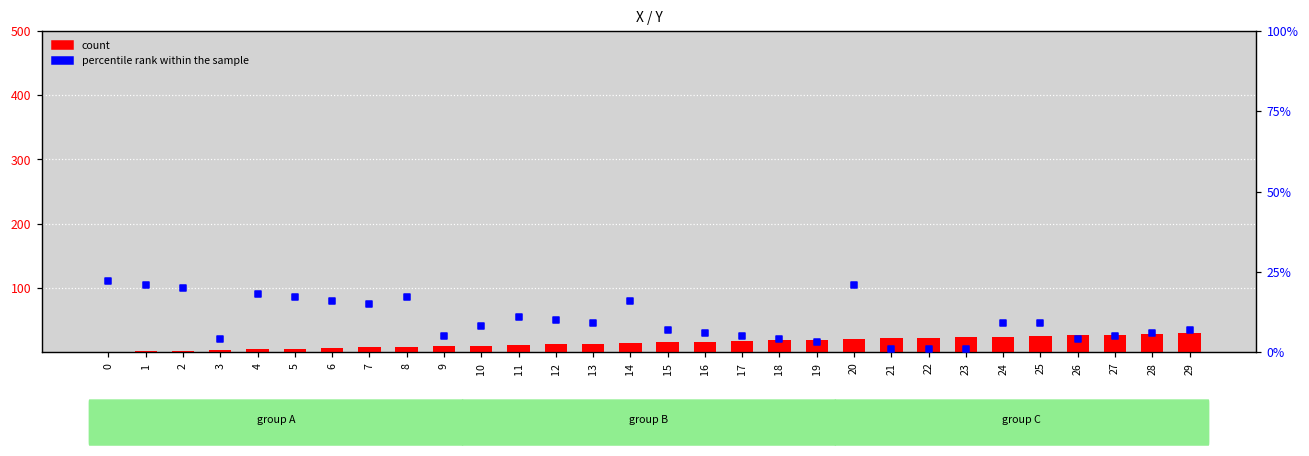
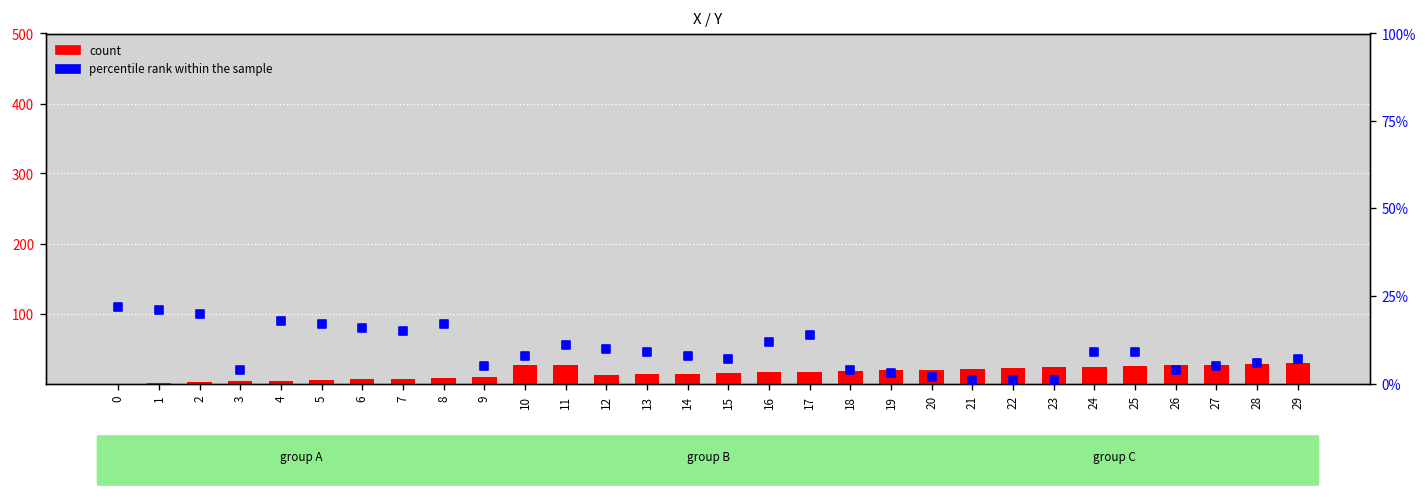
  {
    "count": {
      "0": "0",
      "5": "10",
      "6": "10",
      "7": "10",
      "8": "10",
      "9": "10",
-     "10": "10",
-     "11": "10",
+     "10": "30",
+     "11": "30",
      "12": "10",
      "13": "10",
      "14": "10",
      "15": "20",
      "16": "20",
      "17": "20",
      "18": "20",
      "19": "20",
      "20": "20",
      "21": "20",
      "22": "20",
      "23": "20",
      "24": "20",
      "25": "30",
      "26": "30",
      "27": "30",
      "28": "30",
      "29": "30"
    },
    "percentile rank within the sample": {
-     "14": "16%",
-     "16": "6%",
-     "17": "5%",
-     "20": "21%"
+     "14": "8%",
+     "16": "12%",
+     "17": "14%",
+     "20": "2%"
    }
  }
